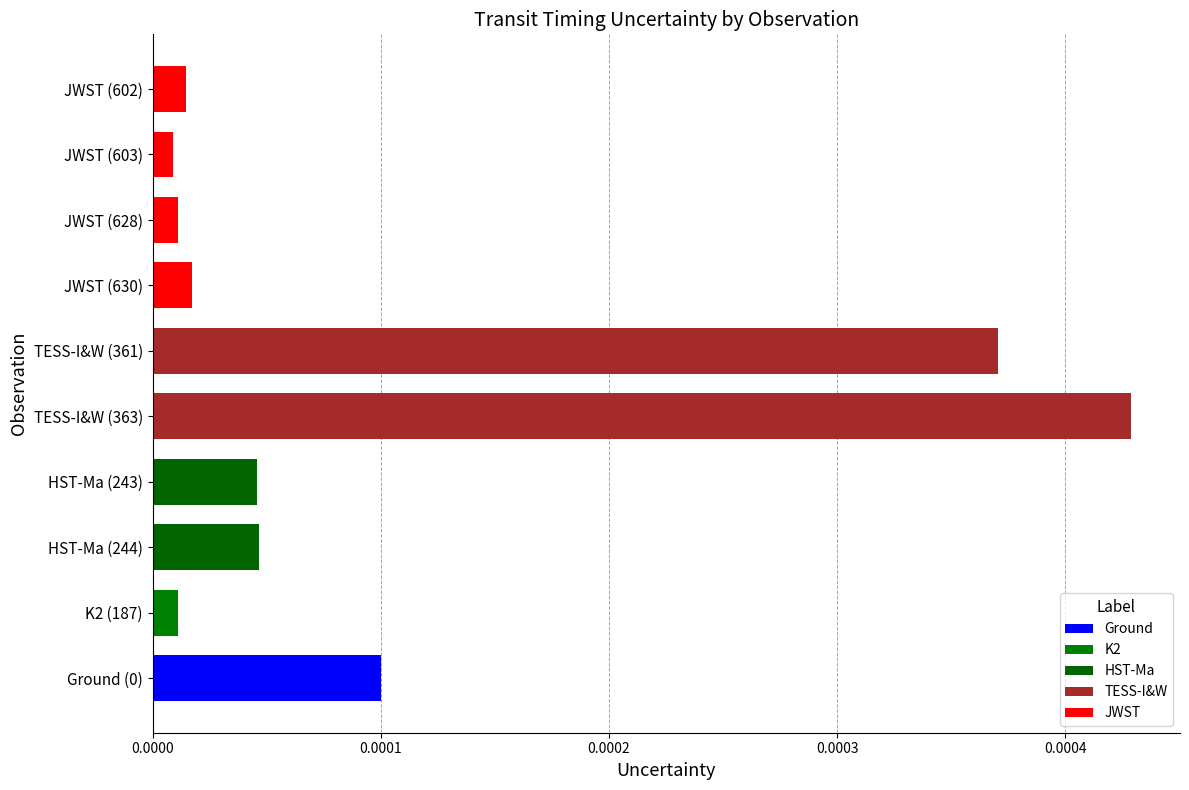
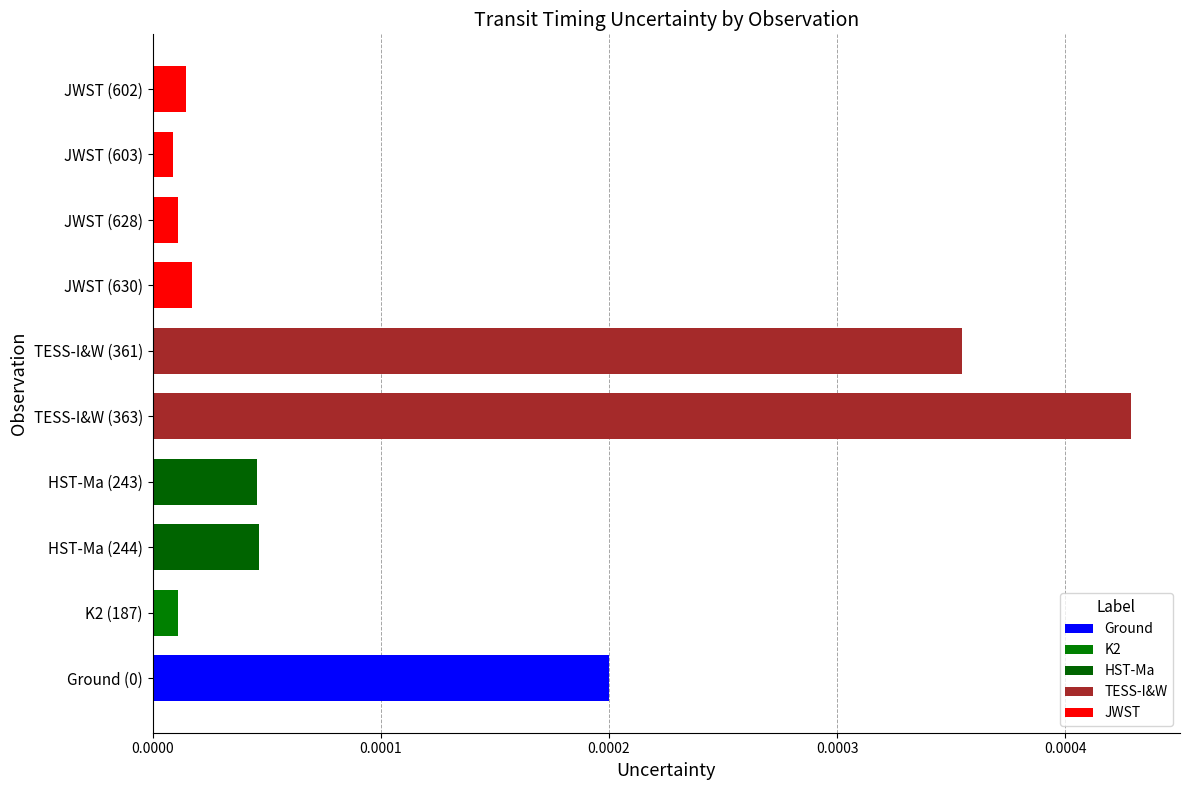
  {
    "JWST (602)": 0.000015,
    "JWST (603)": 0.000009,
    "JWST (628)": 0.000011,
    "JWST (630)": 0.000017,
-   "TESS-I&W (361)": 0.000371,
+   "TESS-I&W (361)": 0.000355,
    "TESS-I&W (363)": 0.000429,
    "HST-Ma (243)": 0.000046,
    "HST-Ma (244)": 0.000047,
    "K2 (187)": 0.000011,
-   "Ground (0)": 0.0001
+   "Ground (0)": 0.0002
  }
